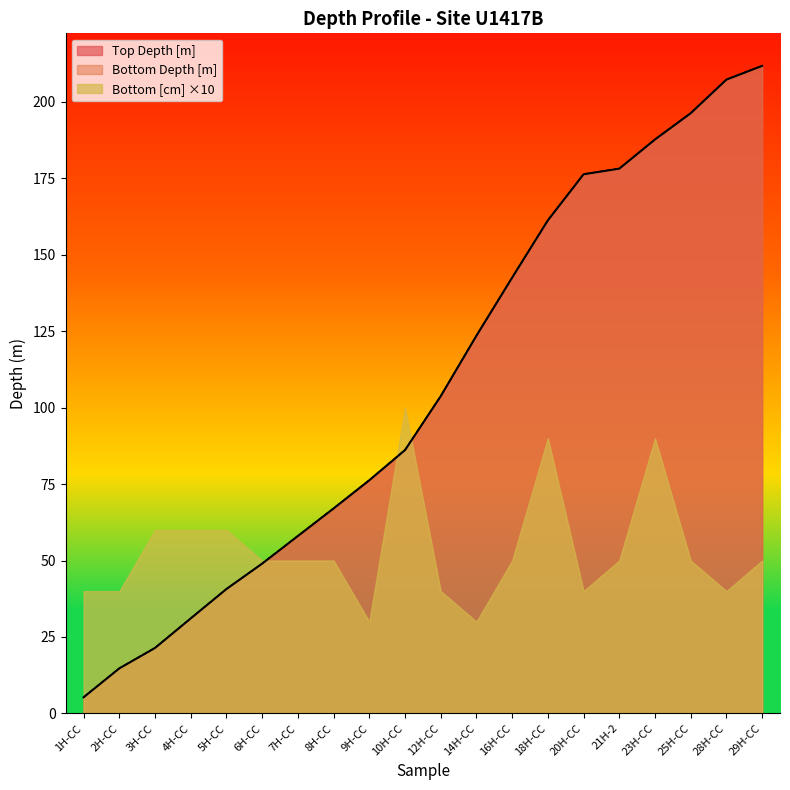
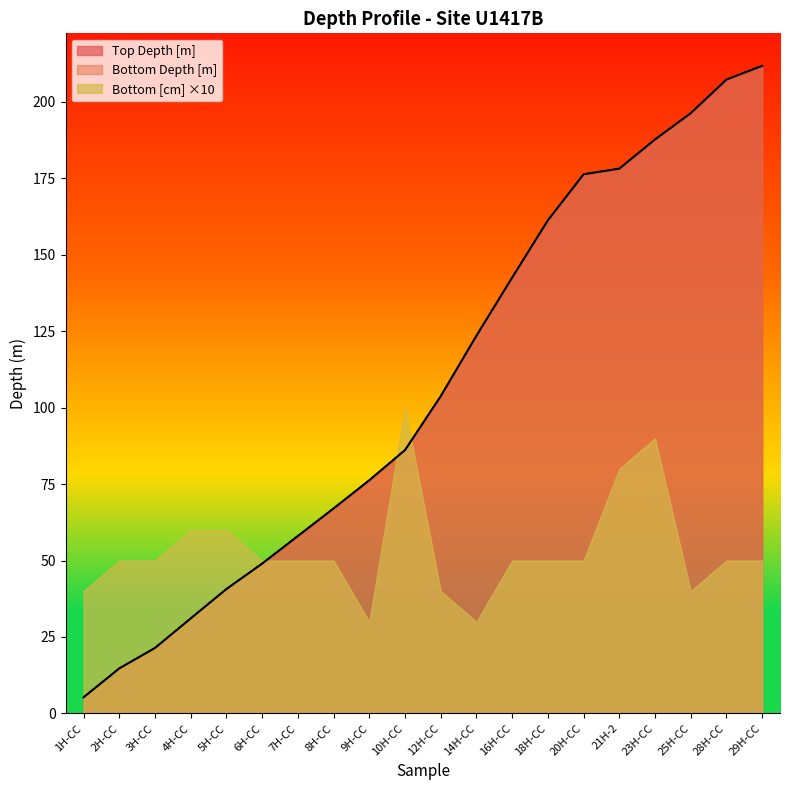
  {
    "Bottom [cm] ×10": {
      "1H-CC": 40,
-     "2H-CC": 40,
-     "3H-CC": 60,
+     "2H-CC": 50,
+     "3H-CC": 50,
      "4H-CC": 60,
      "5H-CC": 60,
      "6H-CC": 50,
      "7H-CC": 50,
      "8H-CC": 50,
      "9H-CC": 30,
      "10H-CC": 100,
      "12H-CC": 40,
      "14H-CC": 30,
      "16H-CC": 50,
-     "18H-CC": 90,
-     "20H-CC": 40,
-     "21H-2": 50,
+     "18H-CC": 50,
+     "20H-CC": 50,
+     "21H-2": 80,
      "23H-CC": 90,
-     "25H-CC": 50,
-     "28H-CC": 40,
+     "25H-CC": 40,
+     "28H-CC": 50,
      "29H-CC": 50
    }
  }
